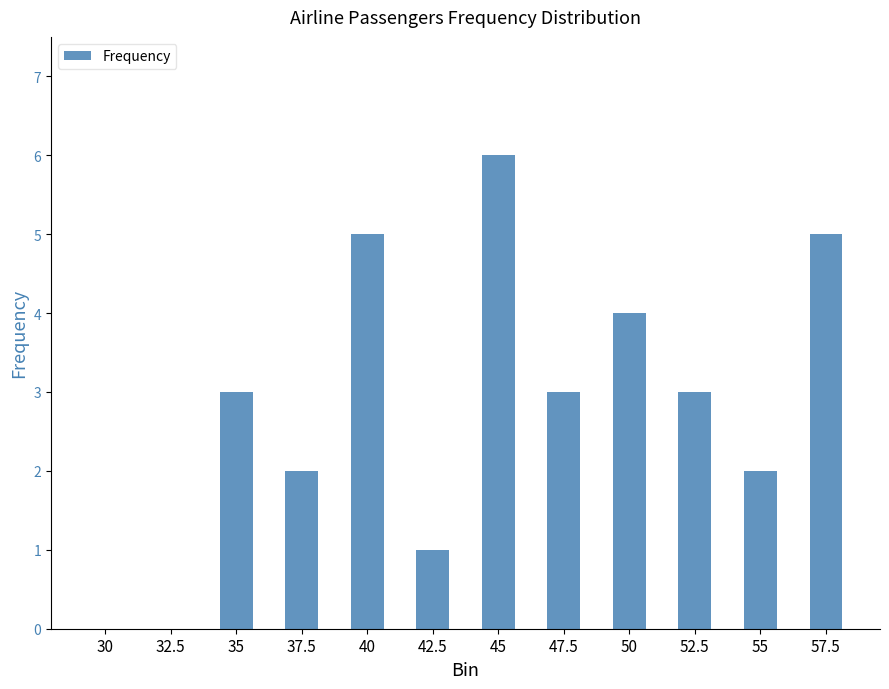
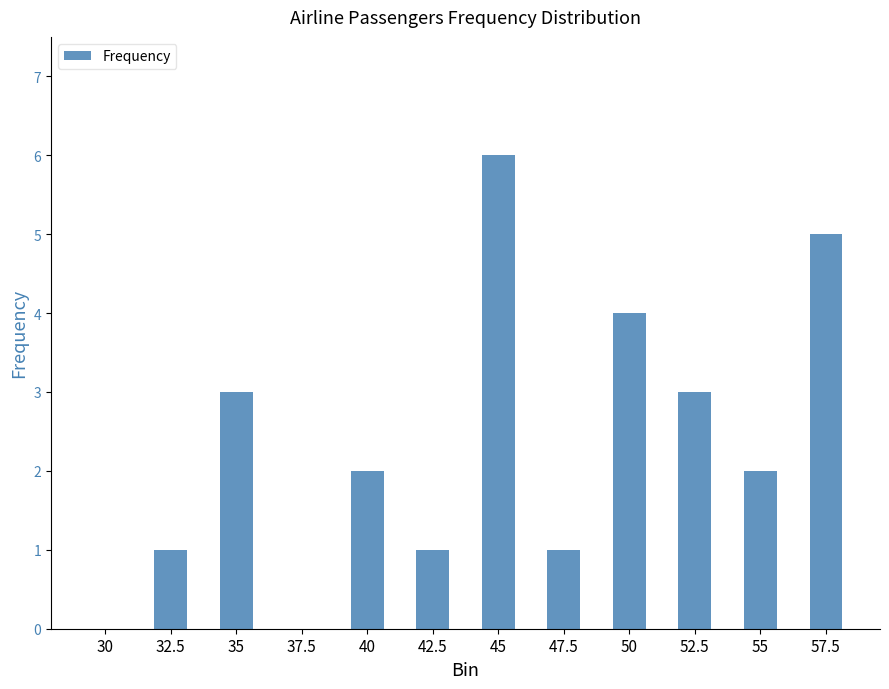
  {
    "30": 0,
-   "32.5": 0,
+   "32.5": 1,
    "35": 3,
-   "37.5": 2,
-   "40": 5,
+   "37.5": 0,
+   "40": 2,
    "42.5": 1,
    "45": 6,
-   "47.5": 3,
+   "47.5": 1,
    "50": 4,
    "52.5": 3,
    "55": 2,
    "57.5": 5
  }
